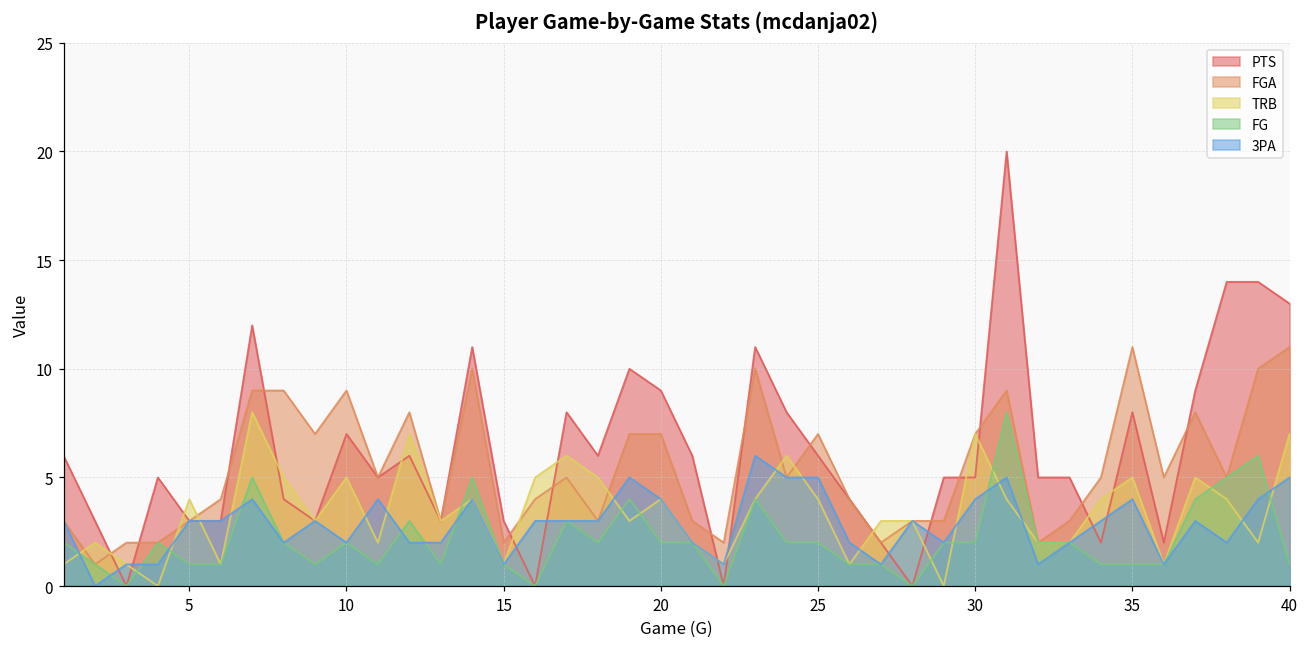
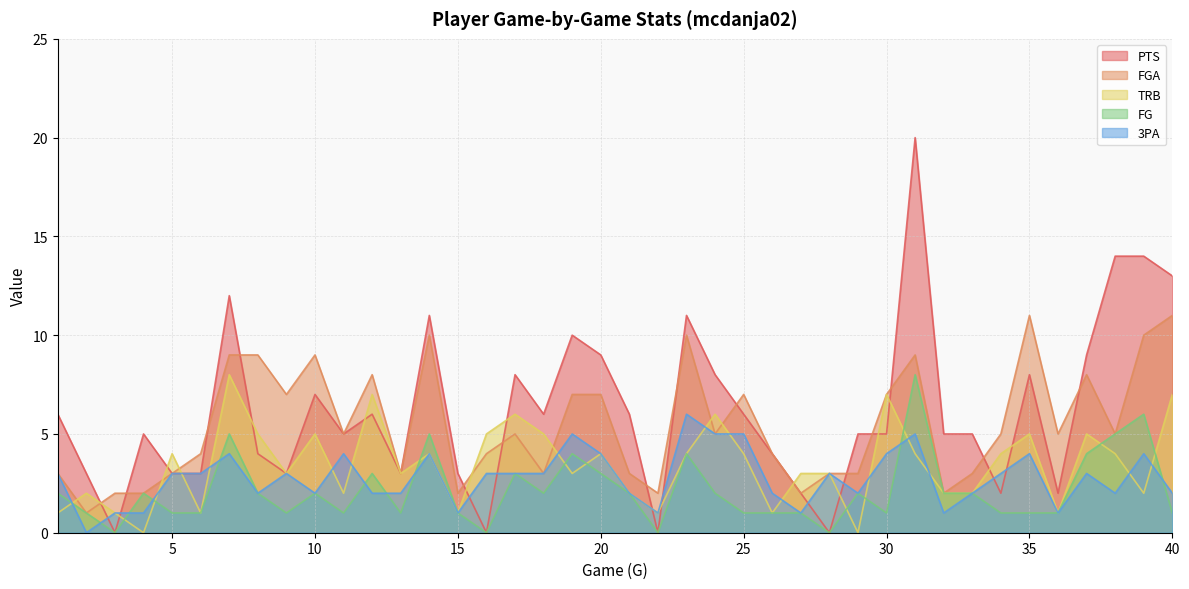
  {
    "FG": {
      "5": 1,
-     "20": 2,
-     "25": 2,
-     "30": 2,
+     "20": 3,
+     "25": 1,
+     "30": 1,
      "35": 1,
      "40": 1
    },
    "3PA": {
      "25": 5,
      "30": 4,
      "35": 4,
-     "40": 5
+     "40": 2
    }
  }
